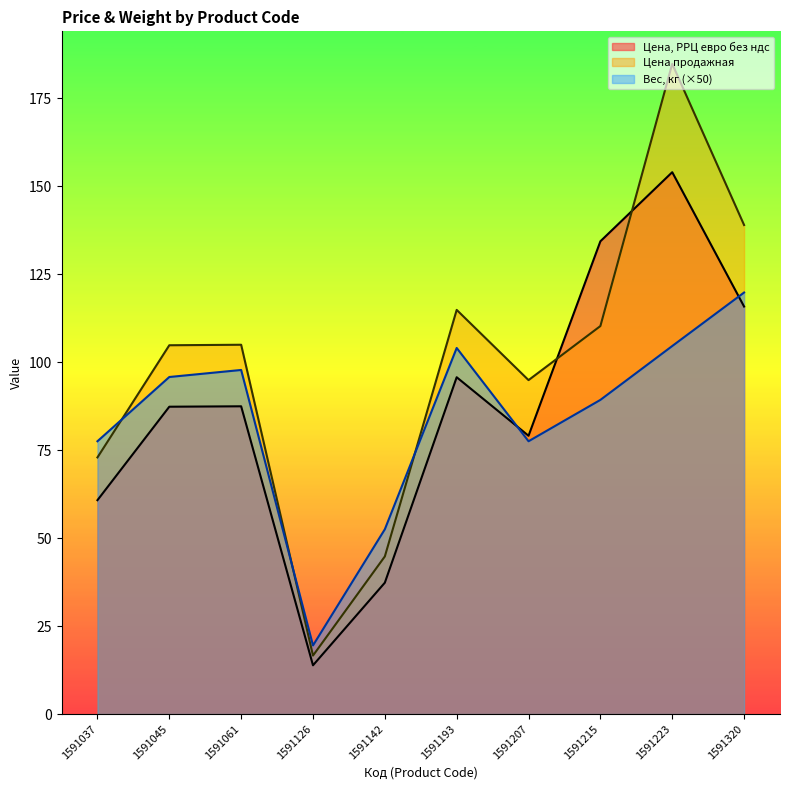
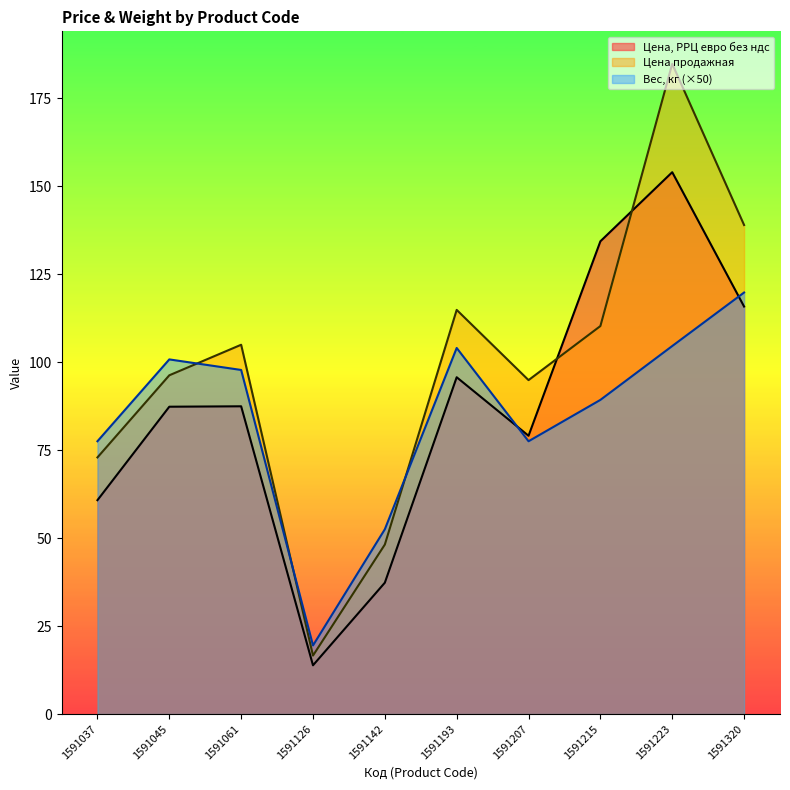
  {
    "Цена, РРЦ евро без ндс": {
      "1591037": 61,
      "1591045": 87,
      "1591061": 87,
      "1591126": 14,
      "1591142": 37,
      "1591193": 96,
      "1591207": 79,
      "1591215": 134,
      "1591223": 154,
      "1591320": 116
    },
    "Цена продажная": {
      "1591037": 73,
-     "1591045": 105,
+     "1591045": 96,
      "1591061": 105,
      "1591126": 17,
-     "1591142": 45,
+     "1591142": 48,
      "1591193": 115,
      "1591207": 95,
      "1591215": 110,
      "1591320": 139
    },
    "Вес, кг (×50)": {
      "1591037": 78,
-     "1591045": 96,
+     "1591045": 101,
      "1591061": 98,
      "1591126": 20,
      "1591142": 53,
      "1591193": 104,
      "1591207": 78,
      "1591215": 89,
      "1591223": 105,
      "1591320": 120
    }
  }
